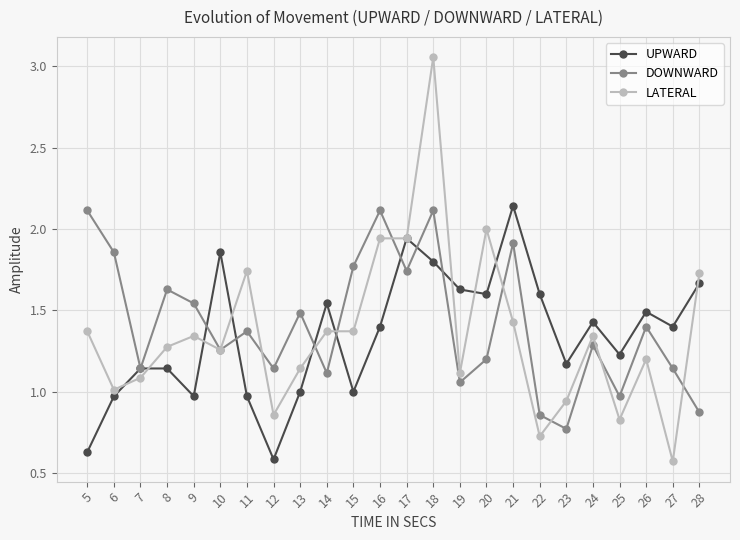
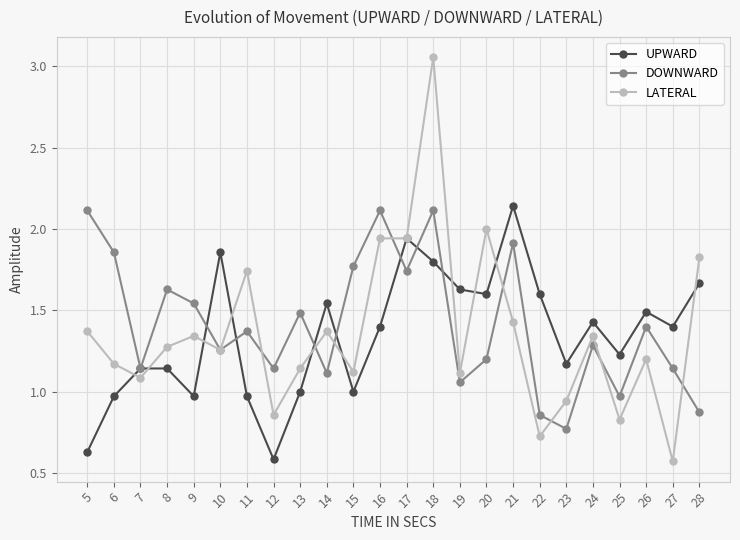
  {
    "UPWARD": {
      "5": 0.63,
      "6": 0.97,
      "8": 1.14,
      "9": 0.97,
      "10": 1.86,
      "11": 0.97,
      "12": 0.58,
      "13": 1.00,
      "14": 1.54,
      "15": 1.00,
      "16": 1.40,
      "18": 1.80,
      "19": 1.63,
      "20": 1.60,
      "21": 2.14,
      "22": 1.60,
      "23": 1.17,
      "24": 1.43,
      "25": 1.23,
      "26": 1.49,
      "27": 1.40,
      "28": 1.67
    },
    "DOWNWARD": {
      "5": 2.11,
      "6": 1.86,
      "8": 1.63,
      "9": 1.54,
      "11": 1.37,
      "12": 1.14,
      "13": 1.49,
      "14": 1.11,
      "15": 1.77,
      "16": 2.11,
      "17": 1.74,
      "18": 2.11,
      "19": 1.06,
      "20": 1.20,
      "21": 1.91,
      "22": 0.86,
      "23": 0.77,
      "24": 1.29,
      "25": 0.97,
      "26": 1.40,
      "27": 1.14,
      "28": 0.87
    },
    "LATERAL": {
      "5": 1.37,
-     "6": 1.01,
+     "6": 1.17,
      "7": 1.09,
      "8": 1.28,
      "9": 1.34,
      "11": 1.74,
      "12": 0.86,
      "13": 1.14,
      "14": 1.37,
-     "15": 1.37,
+     "15": 1.12,
      "16": 1.94,
      "18": 3.06,
      "19": 1.11,
      "20": 2.00,
      "21": 1.43,
      "22": 0.73,
      "23": 0.94,
      "24": 1.34,
      "25": 0.83,
      "26": 1.20,
      "27": 0.57,
-     "28": 1.73
+     "28": 1.83
    }
  }
